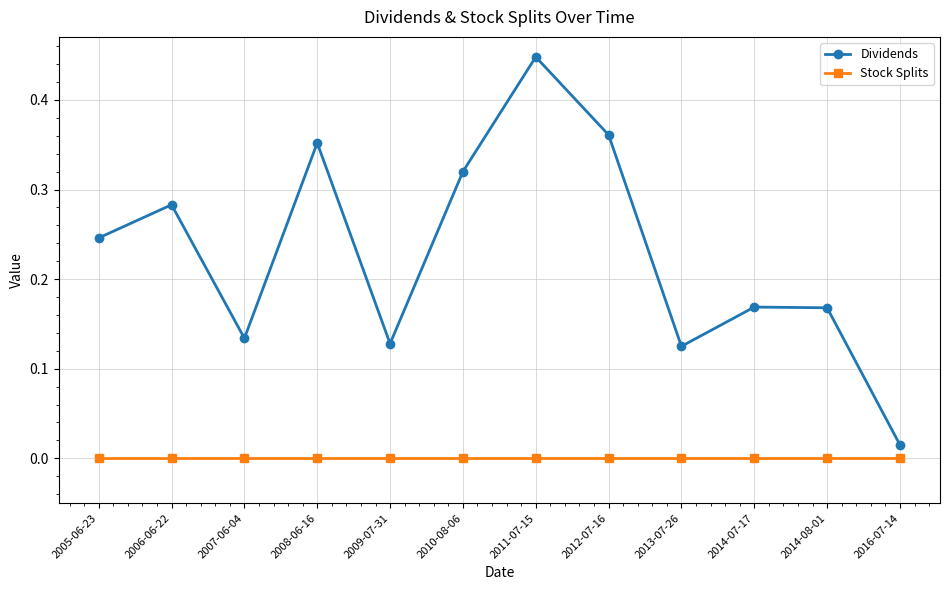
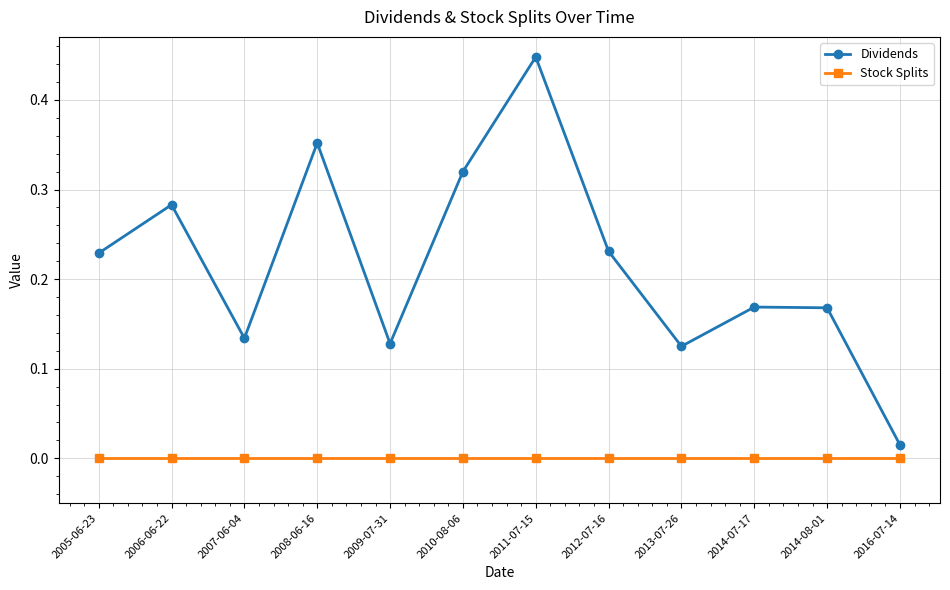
  {
    "Dividends": {
-     "2005-06-23": 0.25,
+     "2005-06-23": 0.23,
      "2006-06-22": 0.28,
      "2007-06-04": 0.13,
      "2008-06-16": 0.35,
      "2009-07-31": 0.13,
      "2010-08-06": 0.32,
      "2011-07-15": 0.45,
-     "2012-07-16": 0.36,
+     "2012-07-16": 0.23,
      "2013-07-26": 0.13,
      "2014-07-17": 0.17,
      "2014-08-01": 0.17,
      "2016-07-14": 0.02
    },
    "Stock Splits": {
      "2005-06-23": 0.00,
      "2006-06-22": 0.00,
      "2007-06-04": 0.00,
      "2008-06-16": 0.00,
      "2009-07-31": 0.00,
      "2010-08-06": 0.00,
      "2011-07-15": 0.00,
      "2012-07-16": 0.00,
      "2013-07-26": 0.00,
      "2014-07-17": 0.00,
      "2014-08-01": 0.00,
      "2016-07-14": 0.00
    }
  }
